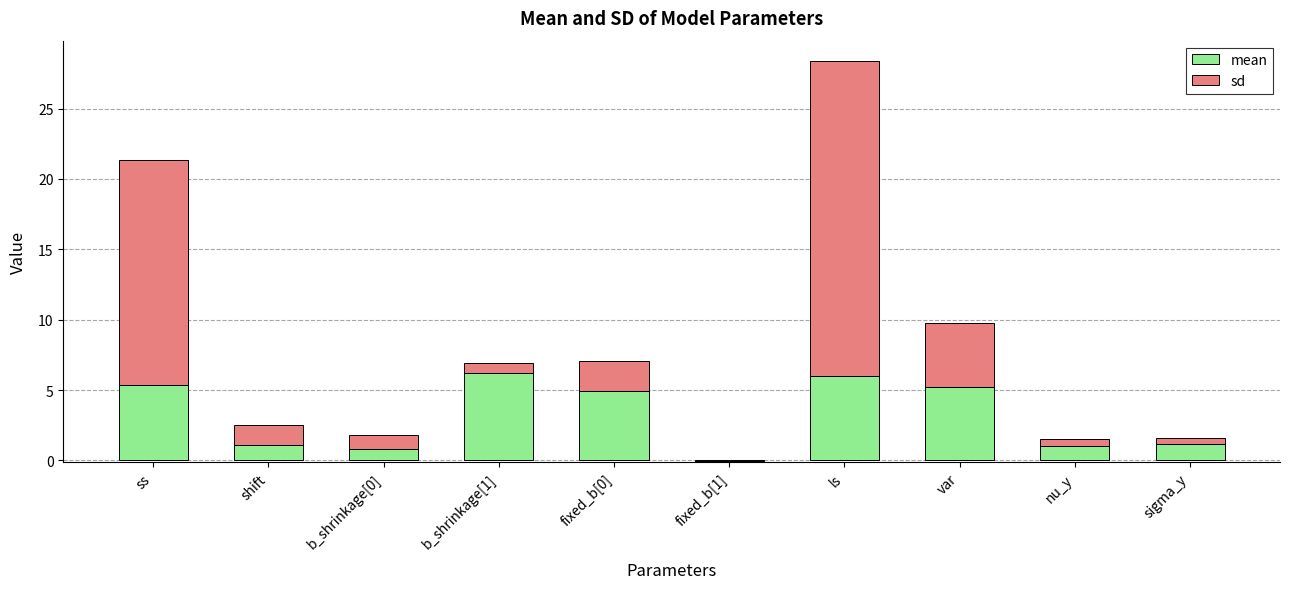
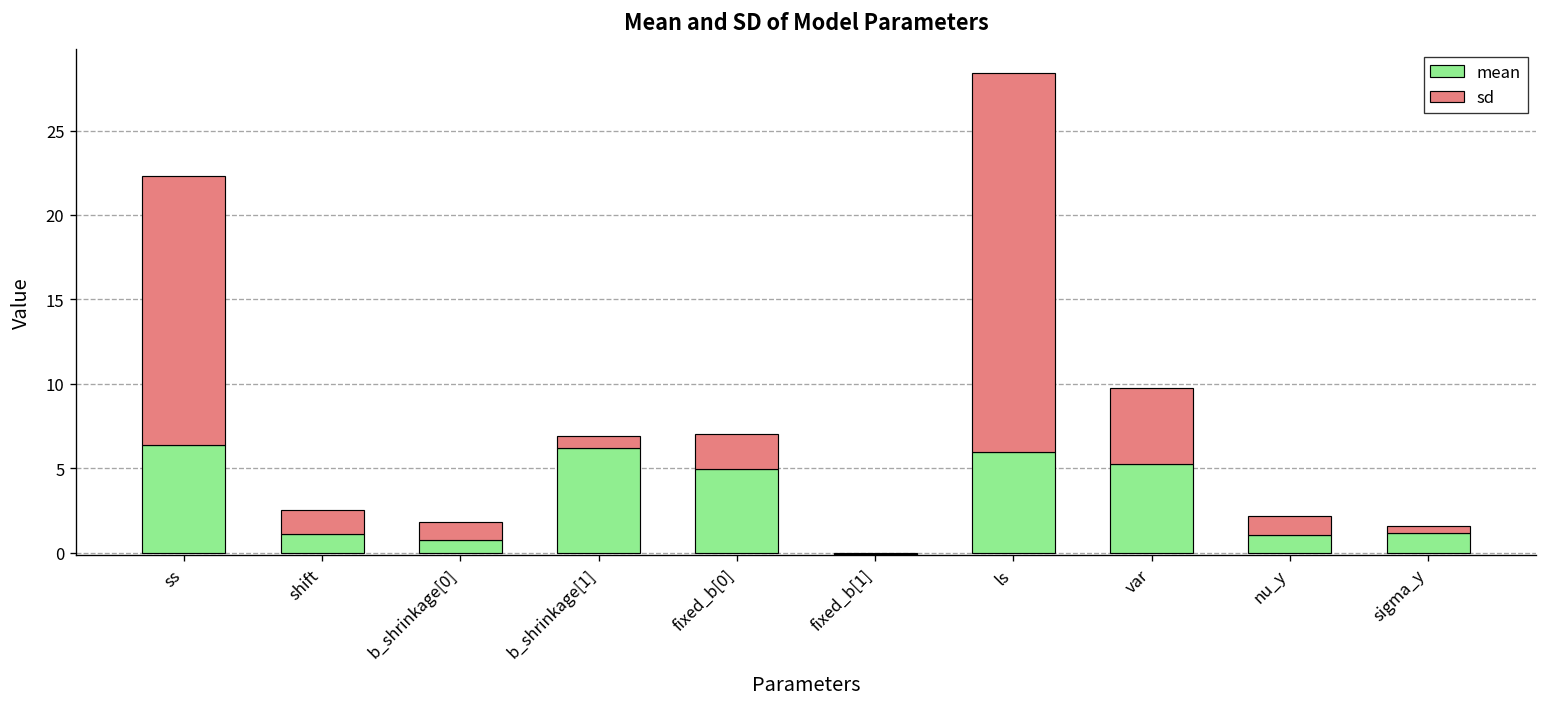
  {
    "mean": {
-     "ss": 5.4,
+     "ss": 6.4,
      "shift": 1.1,
      "b_shrinkage[0]": 0.8,
      "b_shrinkage[1]": 6.2,
      "fixed_b[0]": 5.0,
      "ls": 6.0,
      "var": 5.2,
      "nu_y": 1.1,
      "sigma_y": 1.2
    },
    "sd": {
      "ss": 16.0,
      "shift": 1.4,
      "b_shrinkage[0]": 1.1,
      "b_shrinkage[1]": 0.7,
      "fixed_b[0]": 2.1,
      "ls": 22.4,
      "var": 4.5,
-     "nu_y": 0.5,
+     "nu_y": 1.1,
      "sigma_y": 0.4
    }
  }
